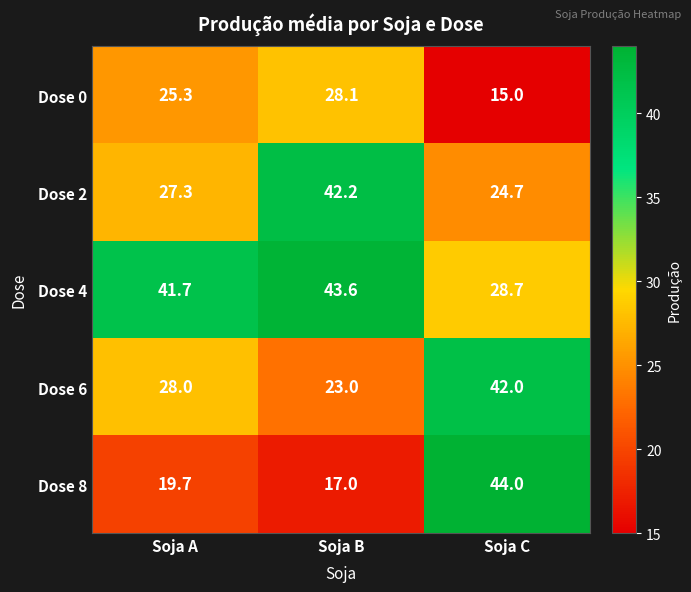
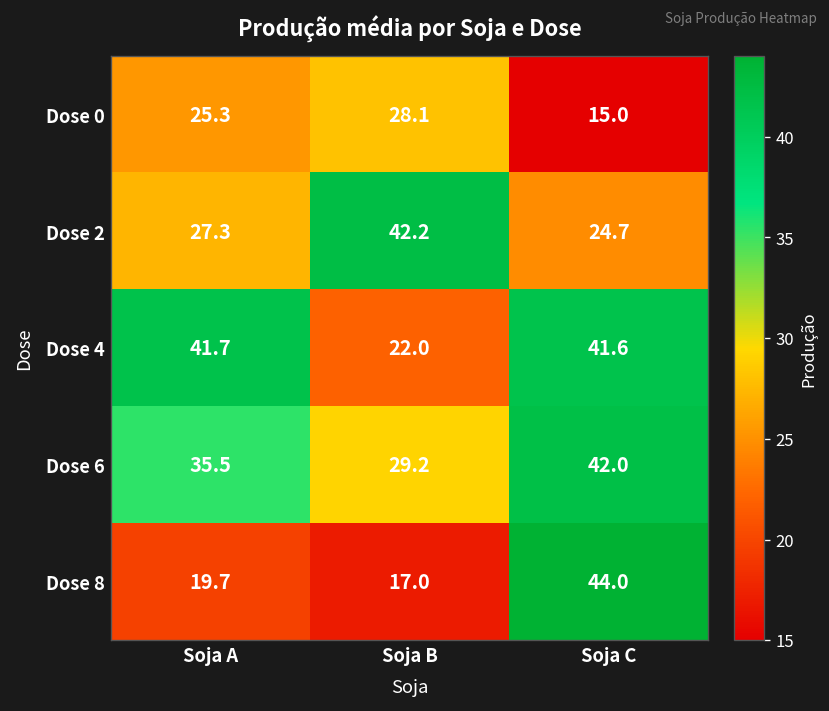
  {
    "Dose 0": {
      "Soja A": 25.3,
      "Soja B": 28.1,
      "Soja C": 15.0
    },
    "Dose 2": {
      "Soja A": 27.3,
      "Soja B": 42.2,
      "Soja C": 24.7
    },
    "Dose 4": {
      "Soja A": 41.7,
-     "Soja B": 43.6,
-     "Soja C": 28.7
+     "Soja B": 22.0,
+     "Soja C": 41.6
    },
    "Dose 6": {
-     "Soja A": 28.0,
-     "Soja B": 23.0,
+     "Soja A": 35.5,
+     "Soja B": 29.2,
      "Soja C": 42.0
    },
    "Dose 8": {
      "Soja A": 19.7,
      "Soja B": 17.0,
      "Soja C": 44.0
    }
  }
